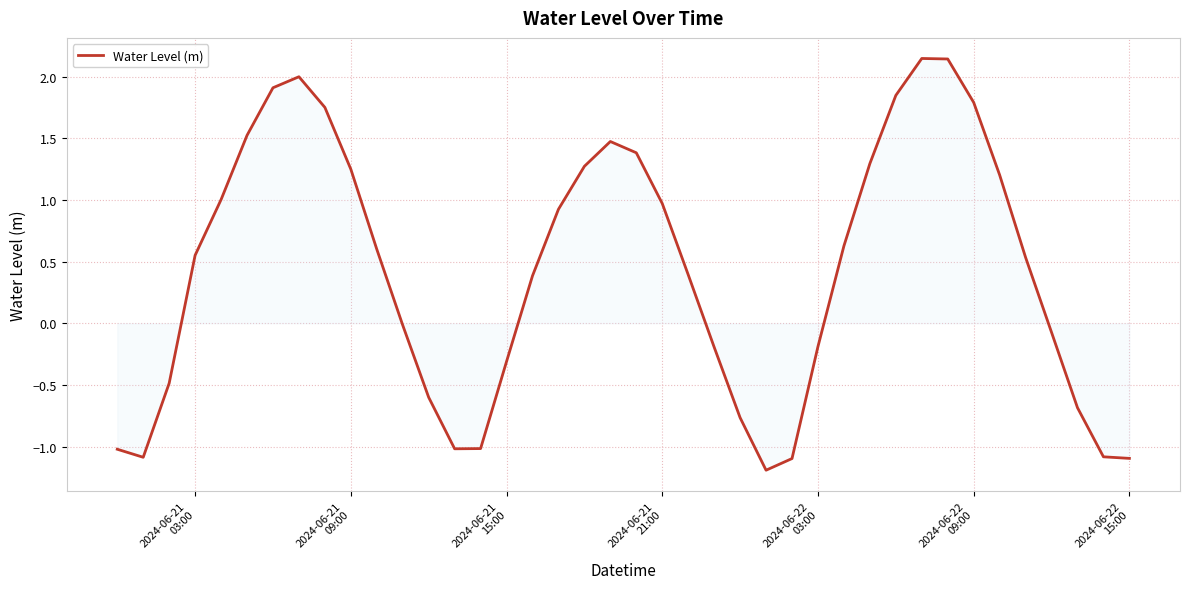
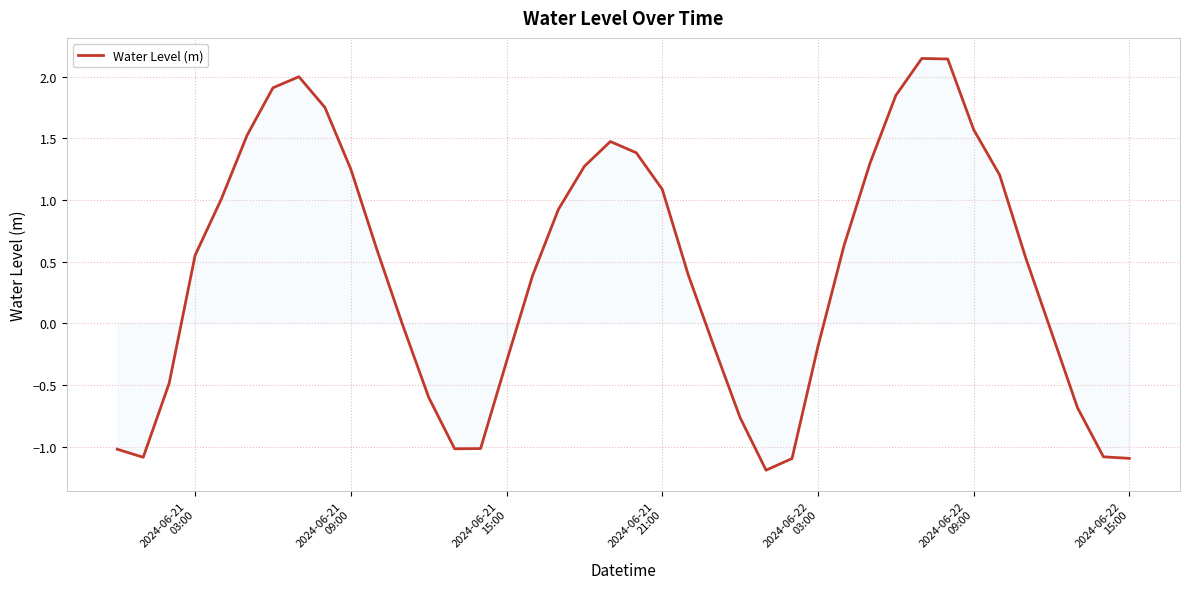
  {
    "Water Level (m)": {
      "2024-06-21 15:00": -0.31,
-     "2024-06-21 21:00": 0.97,
+     "2024-06-21 21:00": 1.09,
      "2024-06-22 03:00": -0.19,
-     "2024-06-22 09:00": 1.79,
+     "2024-06-22 09:00": 1.57,
      "2024-06-22 15:00": -1.10
    }
  }
